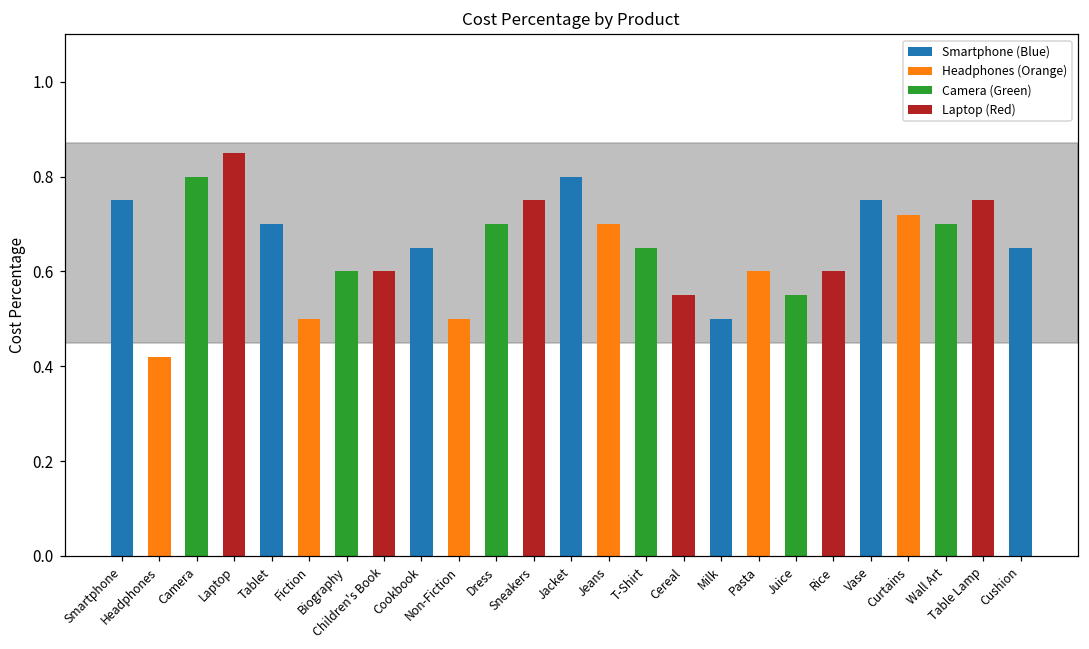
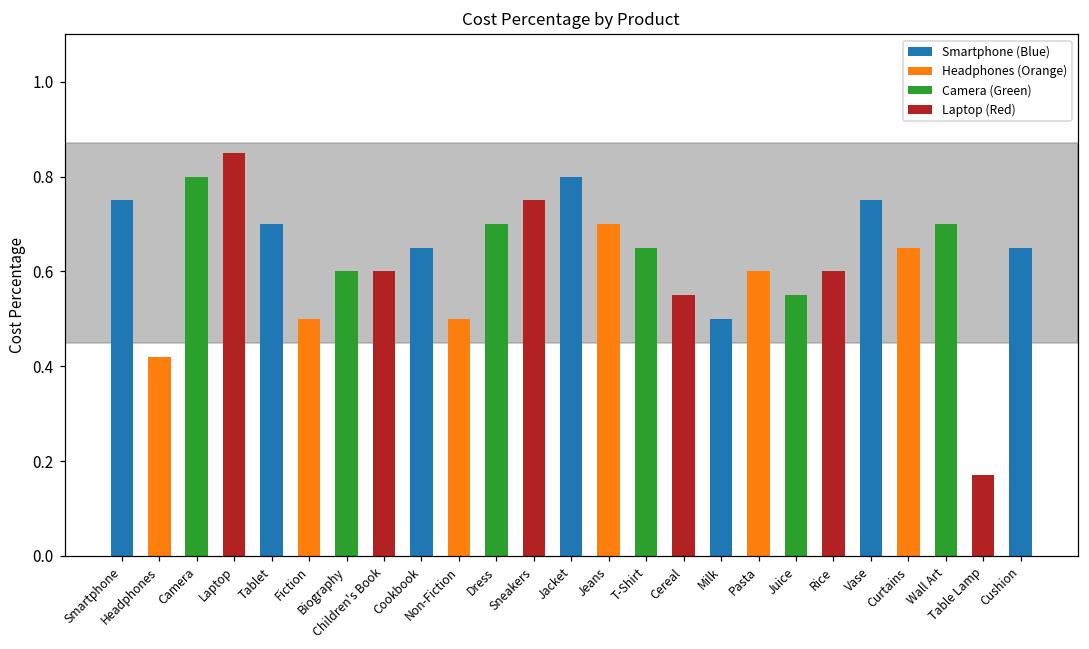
  {
    "Smartphone": 0.75,
    "Headphones": 0.42,
    "Camera": 0.80,
    "Laptop": 0.85,
    "Tablet": 0.70,
    "Fiction": 0.50,
    "Biography": 0.60,
    "Children's Book": 0.60,
    "Cookbook": 0.65,
    "Non-Fiction": 0.50,
    "Dress": 0.70,
    "Sneakers": 0.75,
    "Jacket": 0.80,
    "Jeans": 0.70,
    "T-Shirt": 0.65,
    "Cereal": 0.55,
    "Milk": 0.50,
    "Pasta": 0.60,
    "Juice": 0.55,
    "Rice": 0.60,
    "Vase": 0.75,
-   "Curtains": 0.72,
+   "Curtains": 0.65,
    "Wall Art": 0.70,
-   "Table Lamp": 0.75,
+   "Table Lamp": 0.17,
    "Cushion": 0.65
  }
